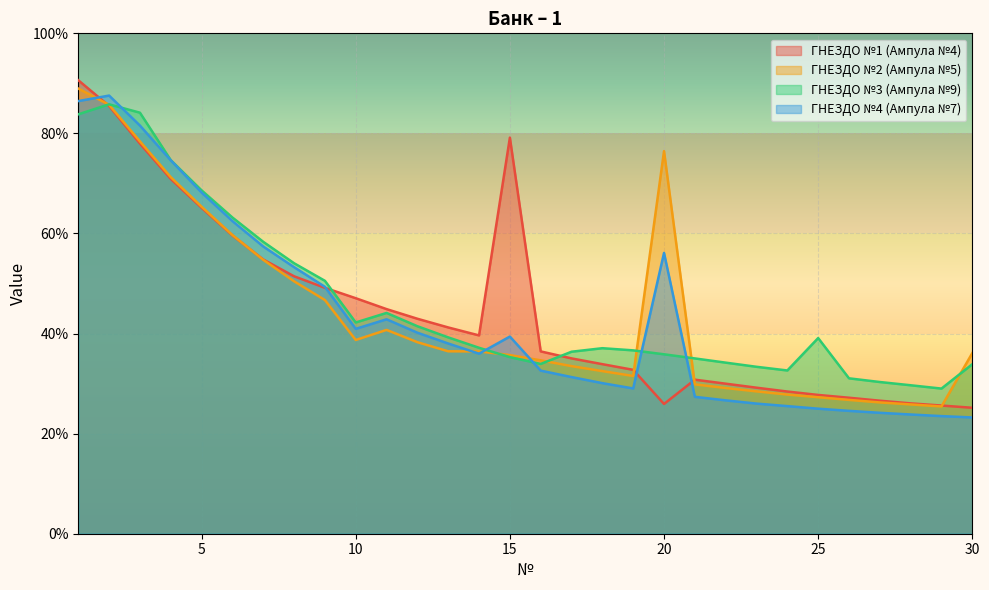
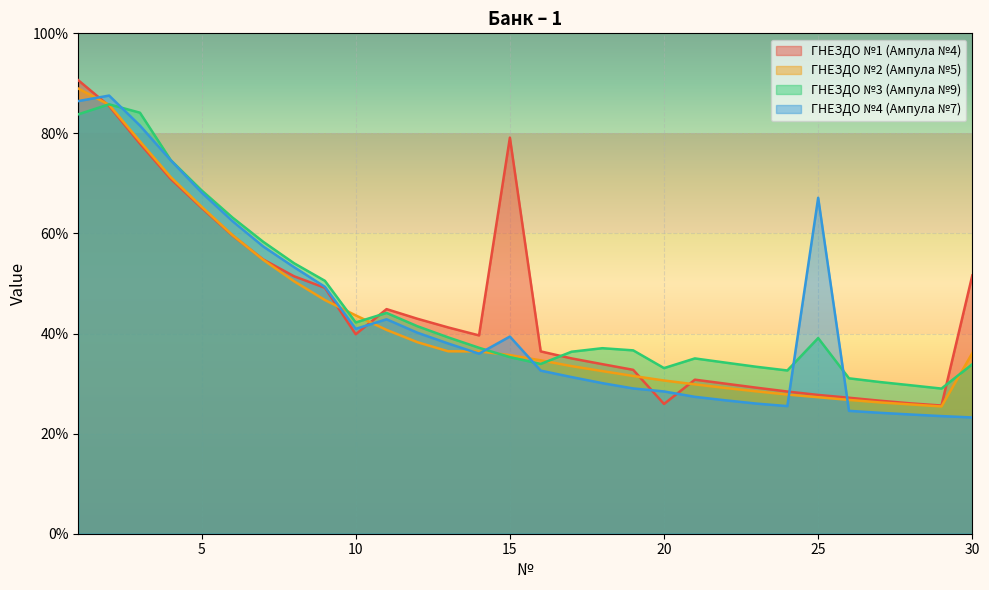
  {
    "ГНЕЗДО №1 (Ампула №4)": {
-     "10": "47%",
+     "10": "40%",
      "15": "79%",
      "20": "26%",
-     "30": "25%"
+     "30": "52%"
    },
    "ГНЕЗДО №2 (Ампула №5)": {
-     "10": "39%",
-     "20": "76%",
+     "10": "44%",
+     "20": "31%",
      "30": "36%"
    },
    "ГНЕЗДО №3 (Ампула №9)": {
      "10": "42%",
-     "20": "36%",
+     "20": "33%",
      "25": "39%",
      "30": "34%"
    },
    "ГНЕЗДО №4 (Ампула №7)": {
      "10": "41%",
      "15": "39%",
-     "20": "56%",
-     "25": "25%",
+     "20": "28%",
+     "25": "67%",
      "30": "23%"
    }
  }
